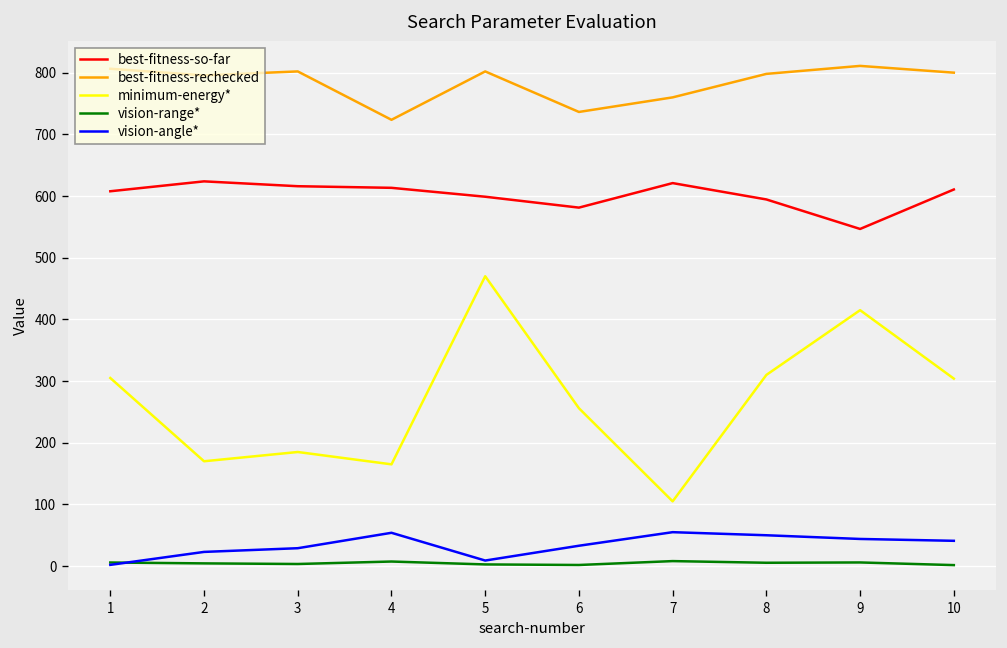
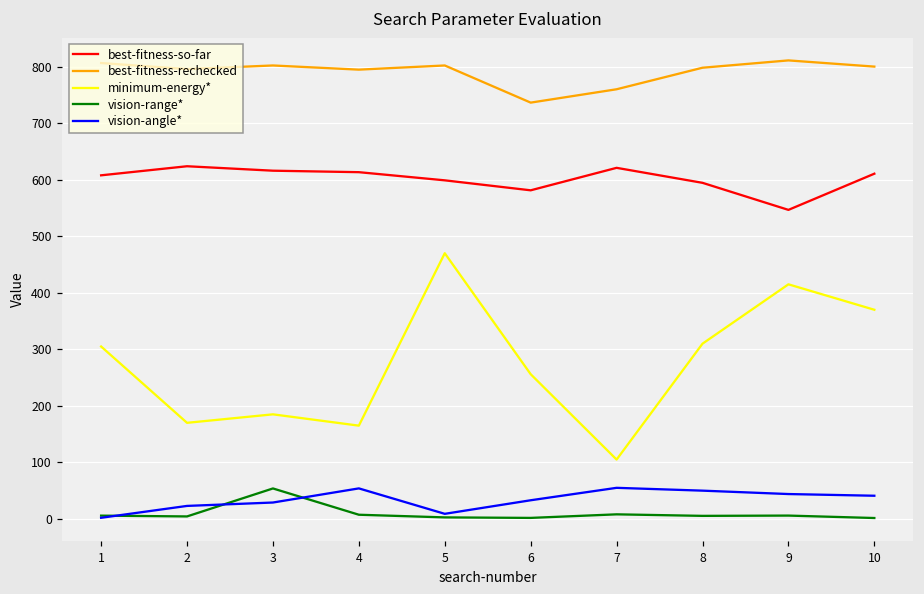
  {
    "best-fitness-so-far": {
      "1": 610,
      "2": 620,
      "3": 620,
      "4": 610,
      "5": 600,
      "6": 580,
      "7": 620,
      "8": 590,
      "9": 550,
      "10": 610
    },
    "best-fitness-rechecked": {
      "3": 800,
-     "4": 720,
+     "4": 790,
      "5": 800,
      "6": 740,
      "7": 760,
      "8": 800,
      "9": 810,
      "10": 800
    },
    "minimum-energy*": {
      "1": 310,
      "2": 170,
      "3": 190,
      "4": 170,
      "5": 470,
      "6": 260,
      "7": 110,
      "8": 310,
      "9": 420,
-     "10": 300
+     "10": 370
    },
    "vision-range*": {
      "2": 0,
-     "3": 0,
+     "3": 50,
      "4": 10,
      "5": 0,
      "6": 0,
      "7": 10,
      "8": 10,
      "9": 10,
      "10": 0
    },
    "vision-angle*": {
      "2": 20,
      "3": 30,
      "4": 50,
      "5": 10,
      "6": 30,
      "7": 60,
      "8": 50,
      "9": 40,
      "10": 40
    }
  }
